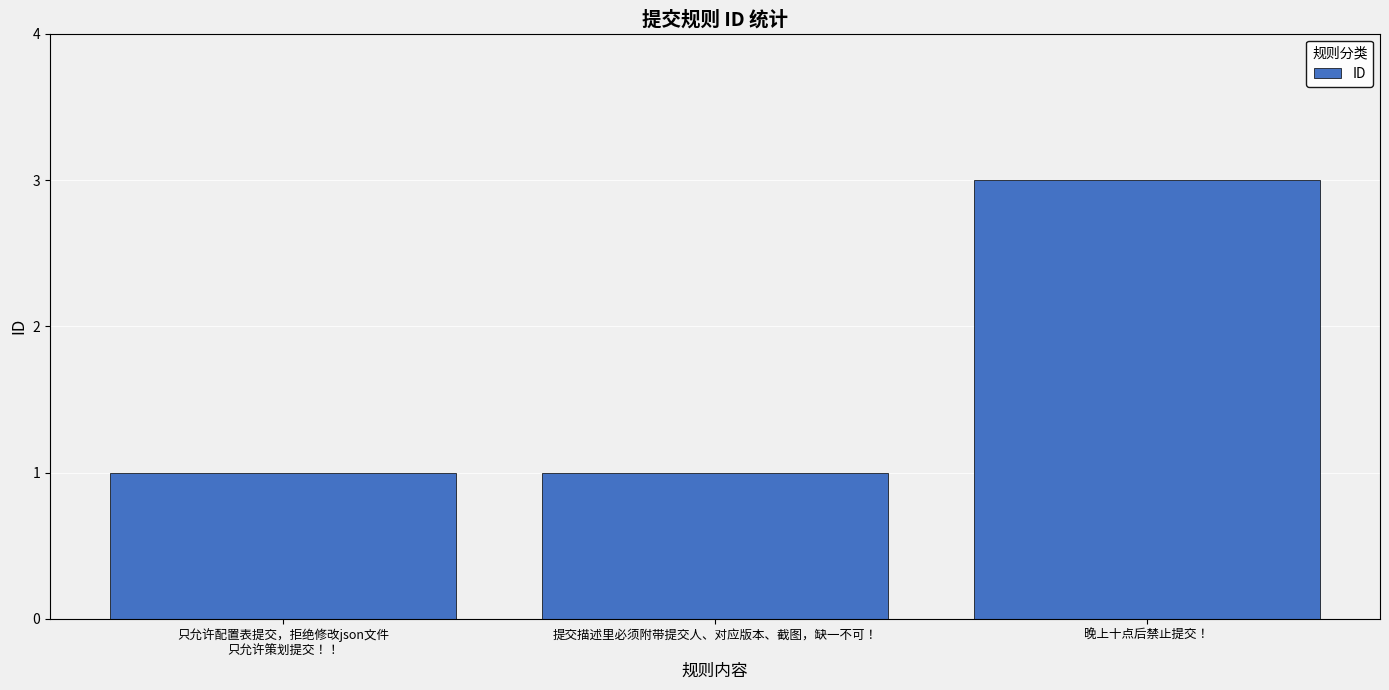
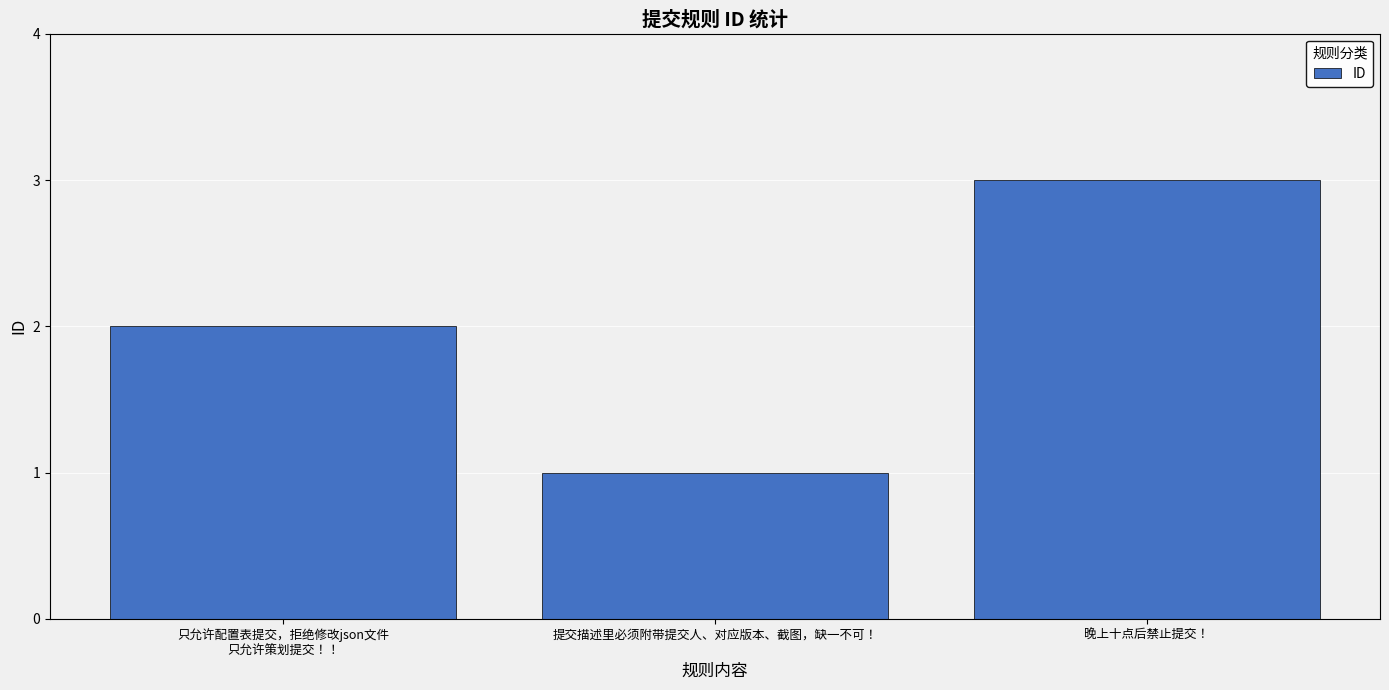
  {
-   "只允许配置表提交，拒绝修改json文件 只允许策划提交！！": 1,
+   "只允许配置表提交，拒绝修改json文件 只允许策划提交！！": 2,
    "提交描述里必须附带提交人、对应版本、截图，缺一不可！": 1,
    "晚上十点后禁止提交！": 3
  }
